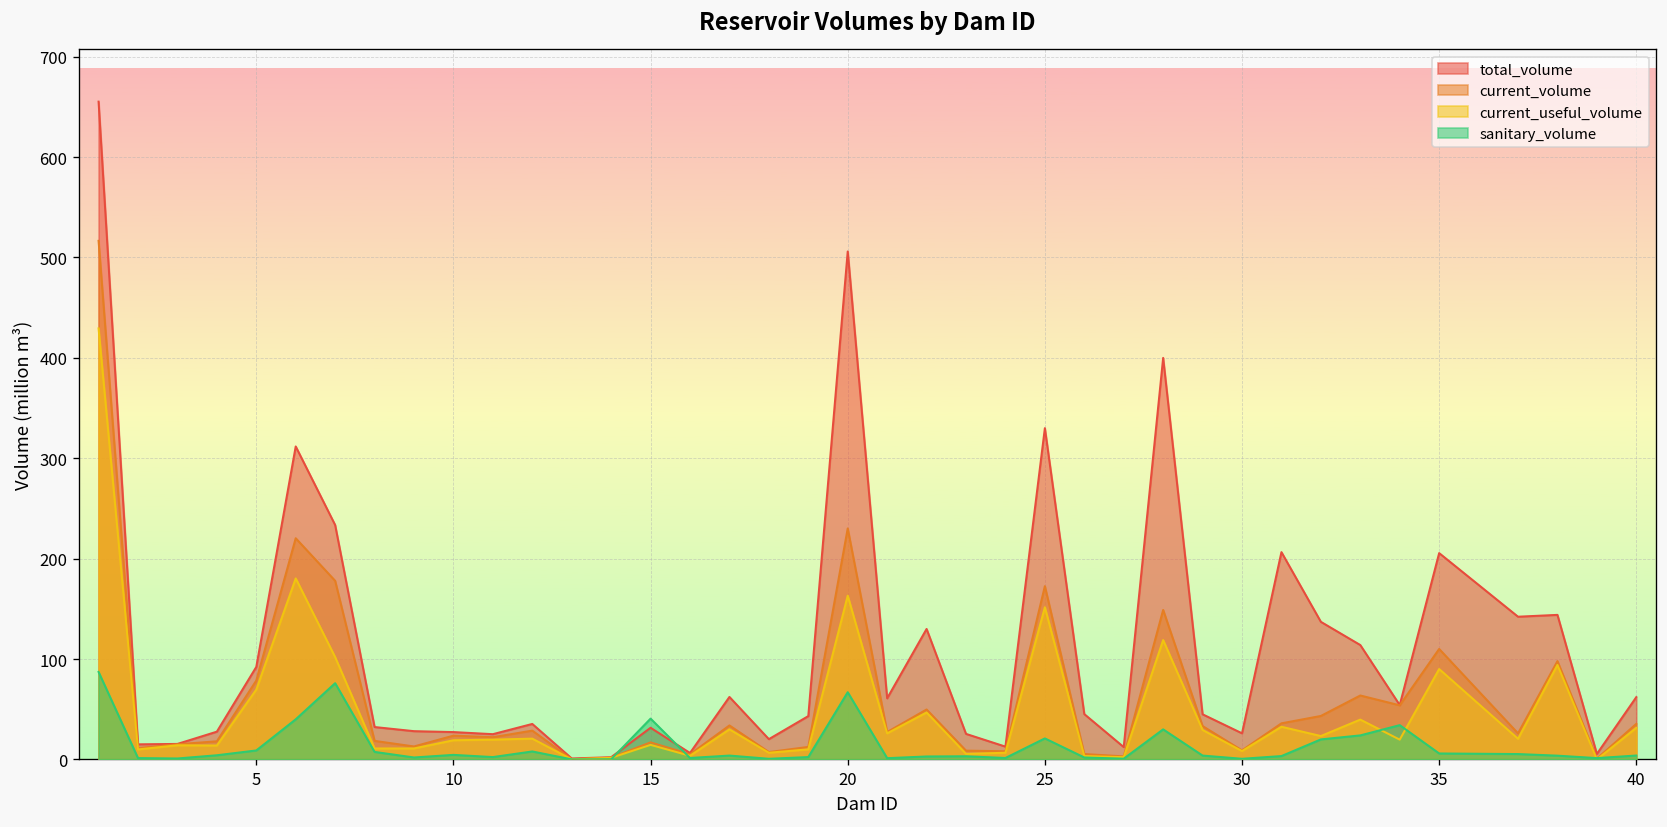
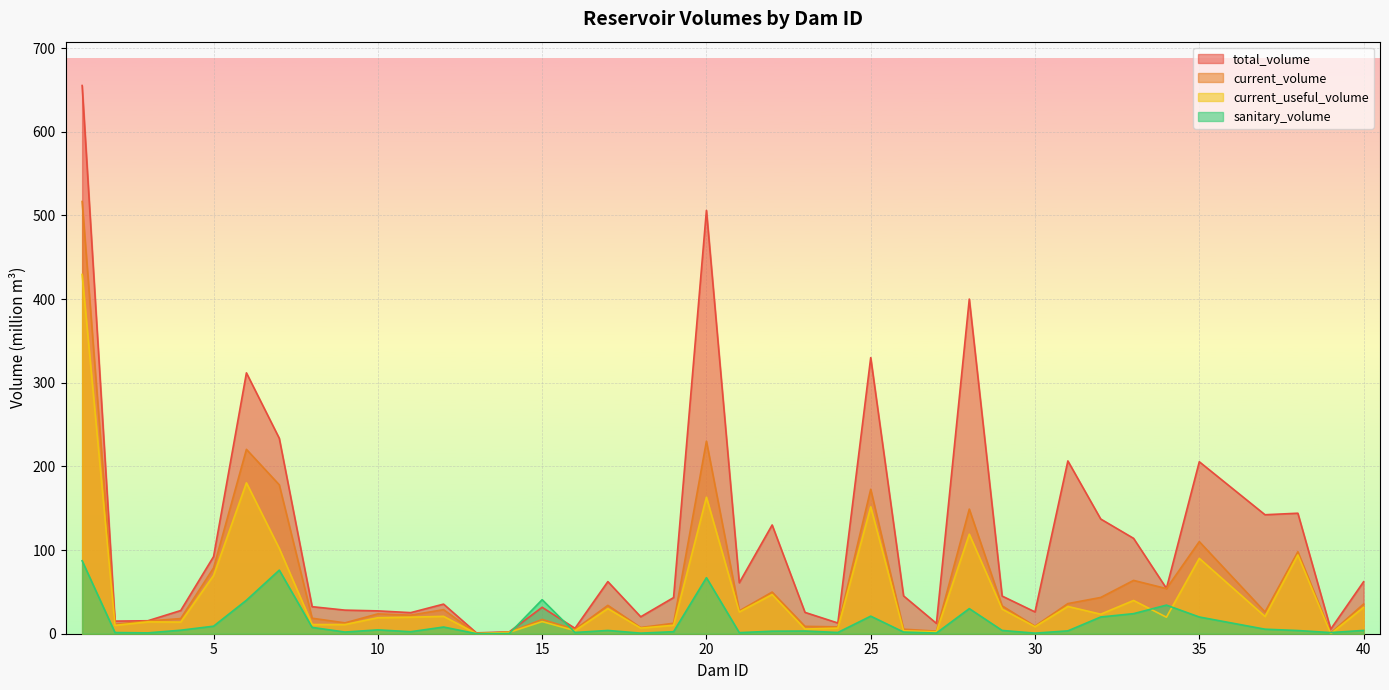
  {
    "sanitary_volume": {
      "5": 10,
      "10": 0,
      "15": 40,
      "20": 70,
      "25": 20,
      "30": 0,
-     "35": 10,
+     "35": 20,
      "40": 0
    }
  }
